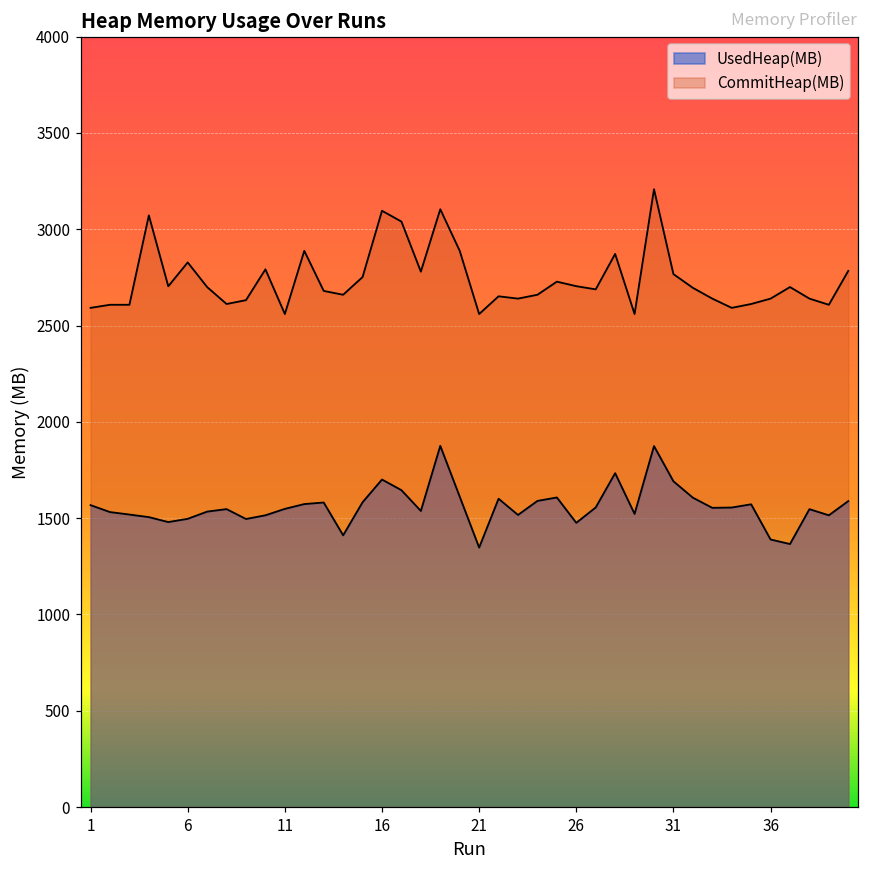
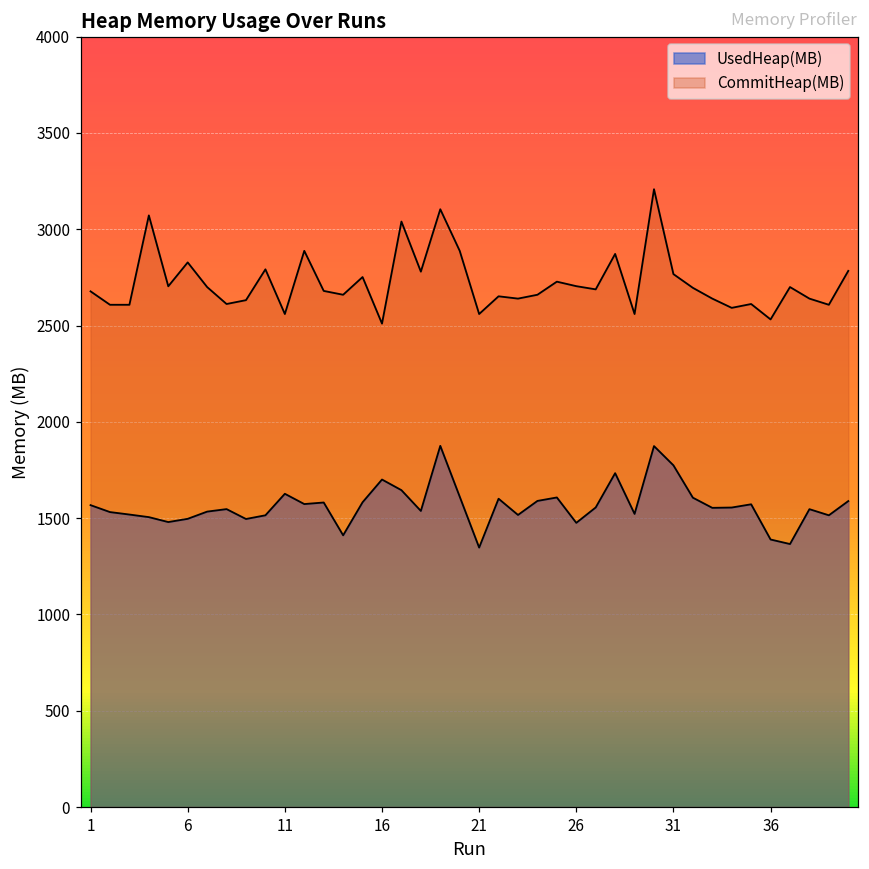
  {
    "UsedHeap(MB)": {
      "1": 1570,
      "6": 1500,
-     "11": 1550,
+     "11": 1630,
      "16": 1700,
      "21": 1350,
      "26": 1480,
-     "31": 1690,
+     "31": 1770,
      "36": 1390
    },
    "CommitHeap(MB)": {
-     "1": 2590,
+     "1": 2680,
      "6": 2830,
      "11": 2560,
-     "16": 3100,
+     "16": 2510,
      "21": 2560,
      "26": 2700,
      "31": 2770,
-     "36": 2640
+     "36": 2530
    }
  }
